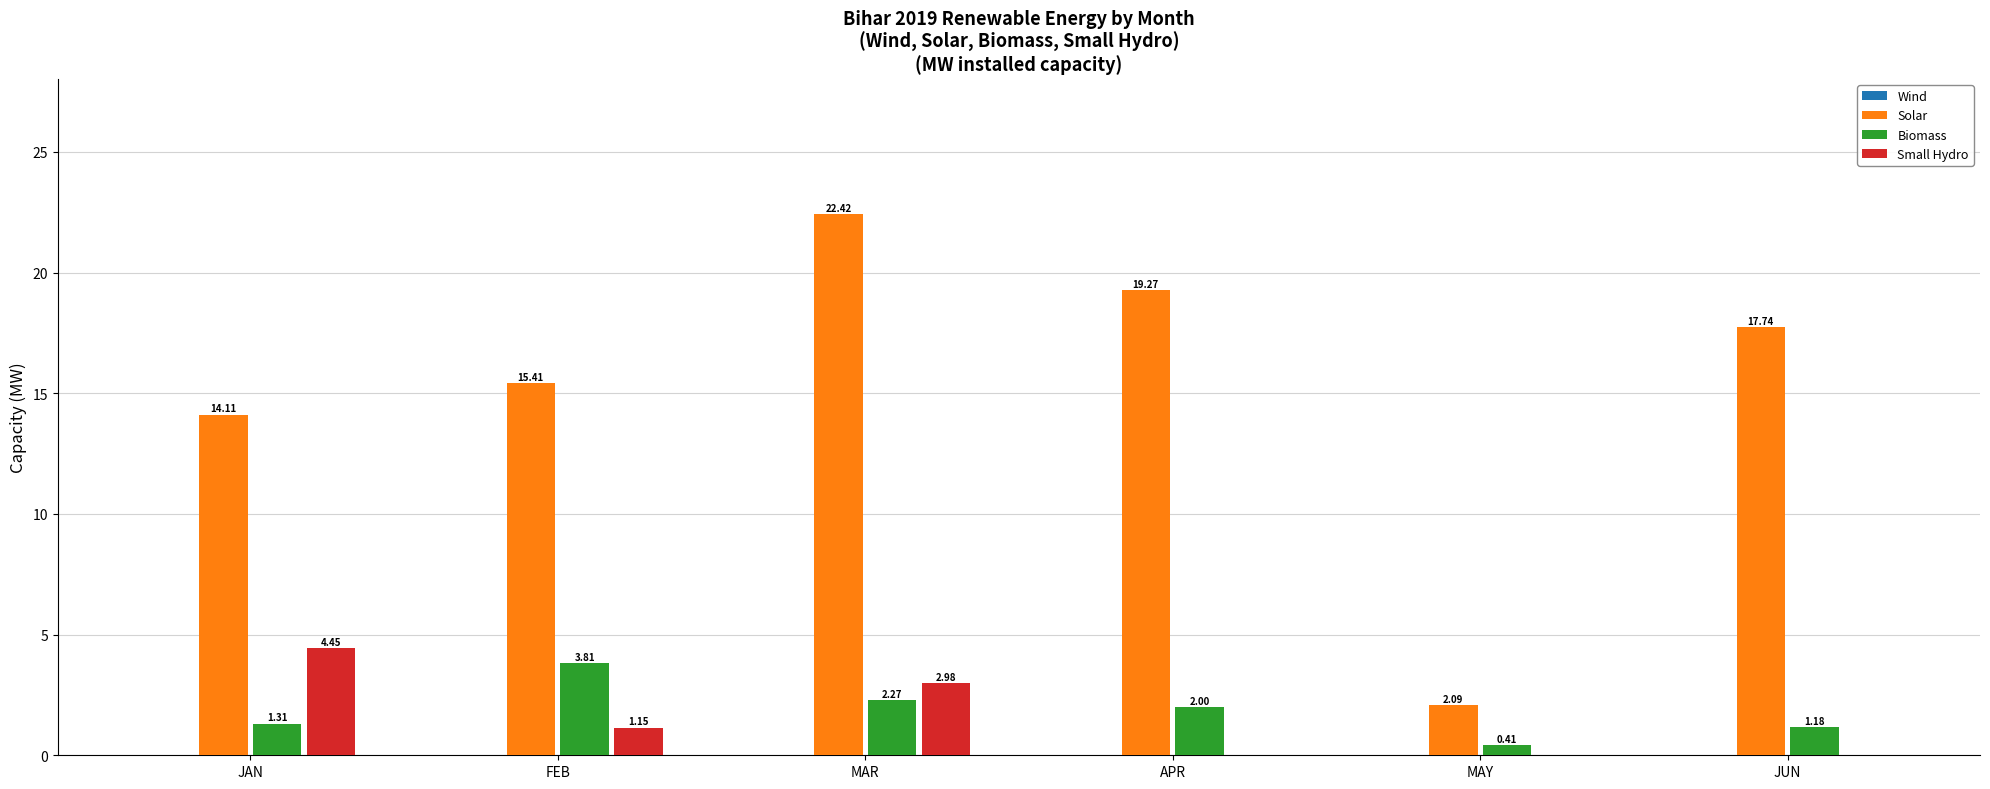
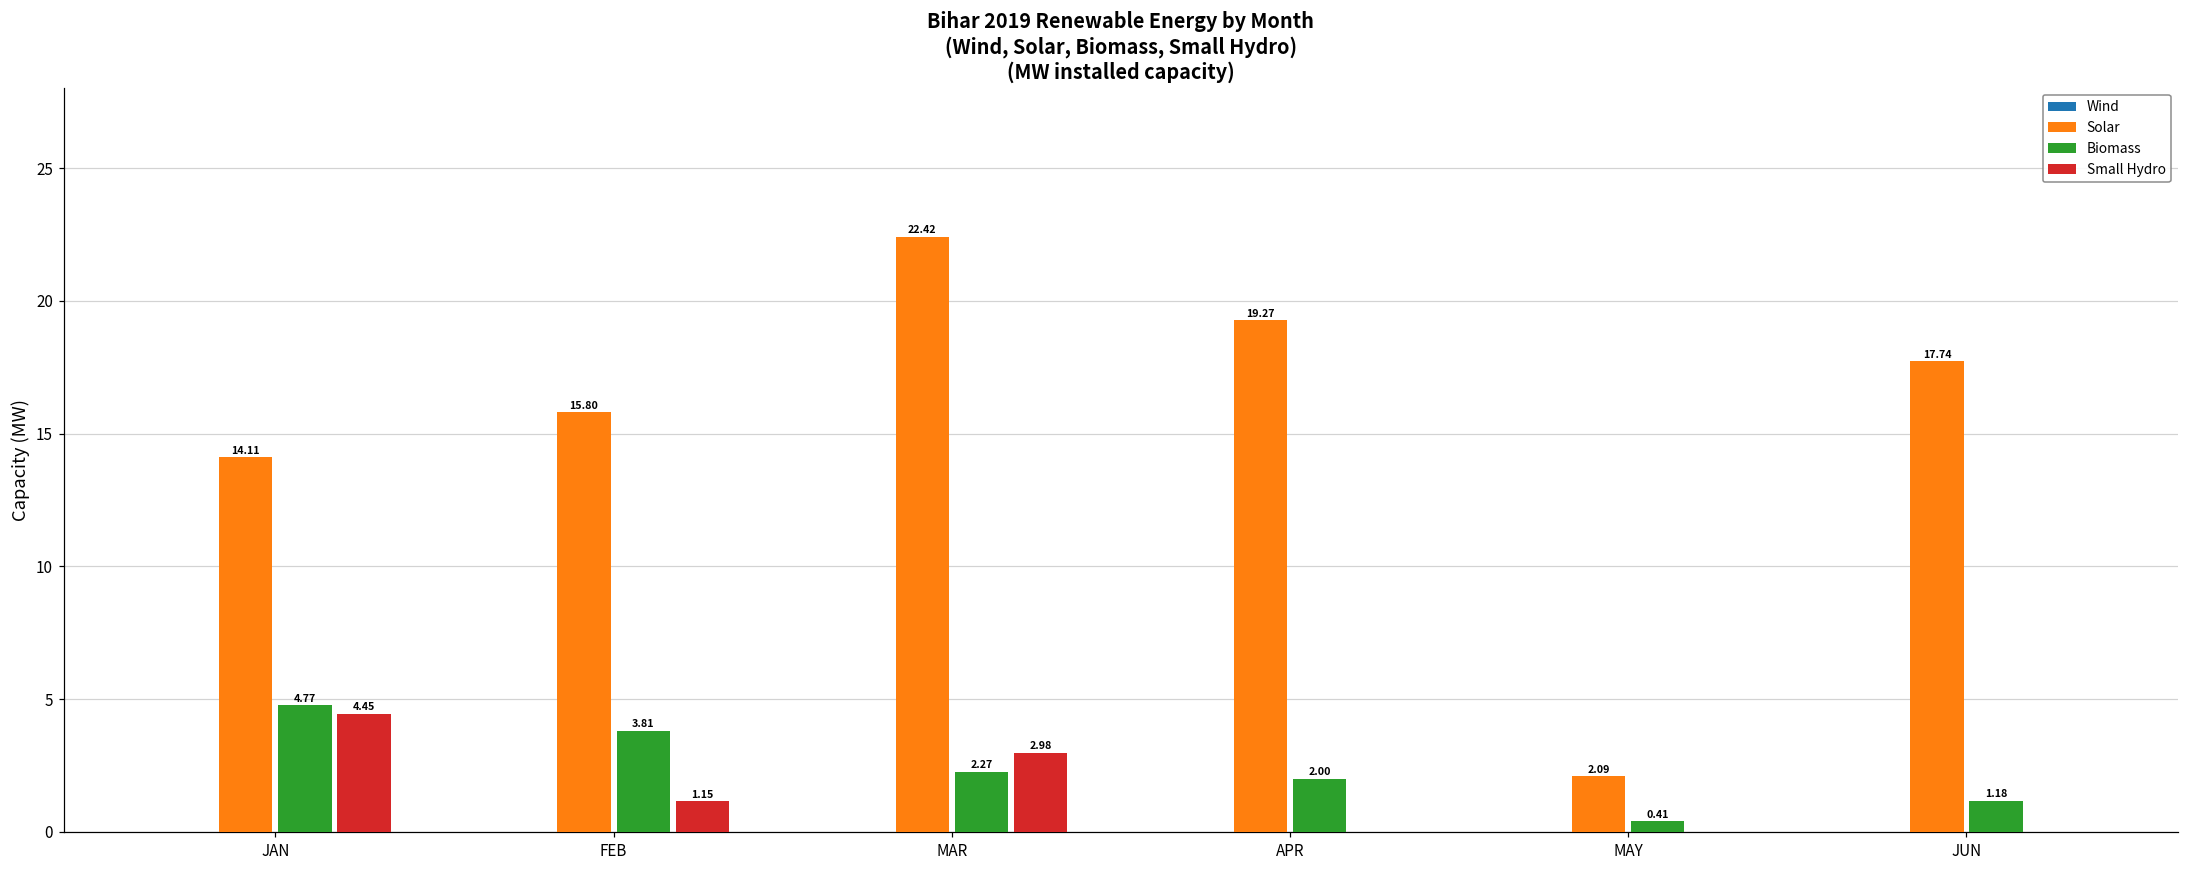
  {
    "Wind": {
      "JAN": 0.0,
      "FEB": 0.0,
      "MAR": 0.0,
      "APR": 0.0,
      "MAY": 0.0,
      "JUN": 0.0
    },
    "Solar": {
      "JAN": 14.11,
-     "FEB": 15.41,
+     "FEB": 15.80,
      "MAR": 22.42,
      "APR": 19.27,
      "MAY": 2.09,
      "JUN": 17.74
    },
    "Biomass": {
-     "JAN": 1.31,
+     "JAN": 4.77,
      "FEB": 3.81,
      "MAR": 2.27,
      "APR": 2.00,
      "MAY": 0.41,
      "JUN": 1.18
    },
    "Small Hydro": {
      "JAN": 4.45,
      "FEB": 1.15,
      "MAR": 2.98
    }
  }
